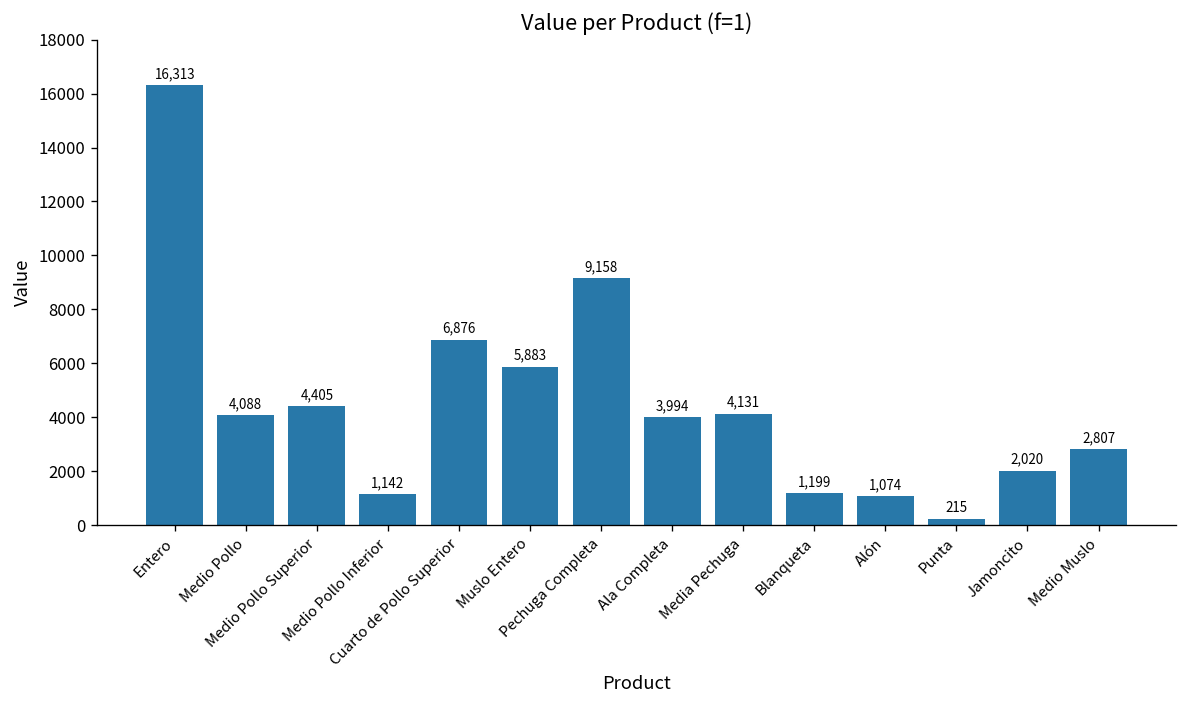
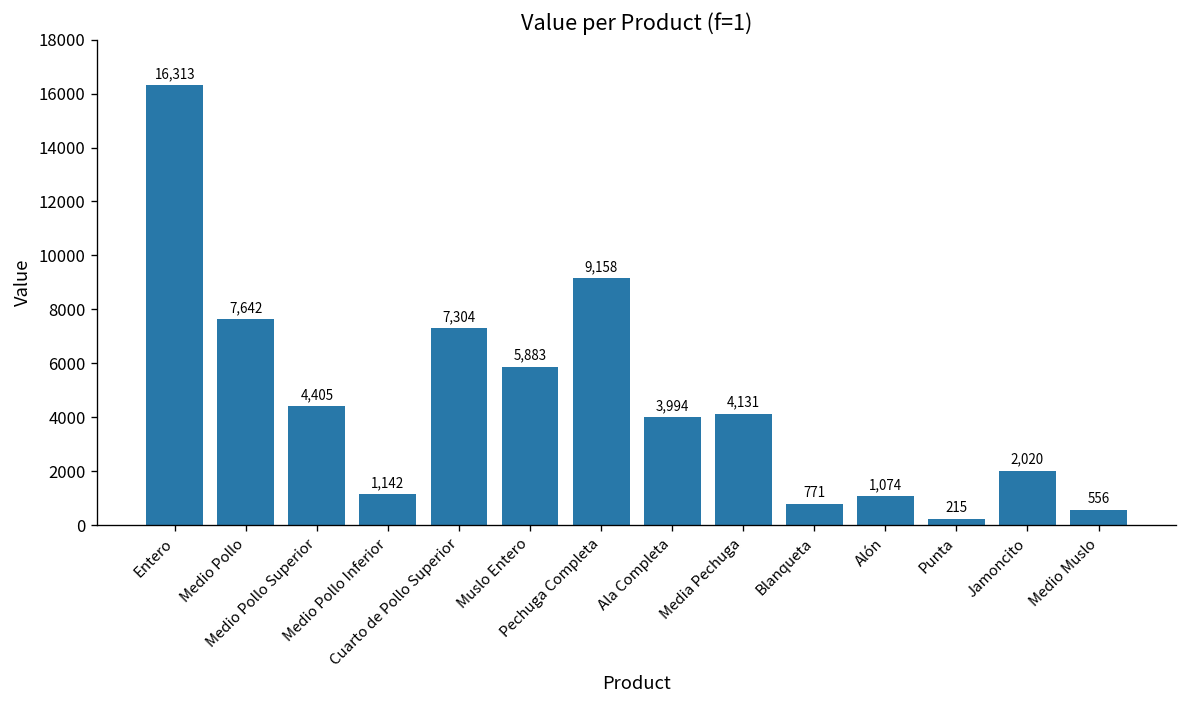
  {
    "Entero": "16,313",
-   "Medio Pollo": "4,088",
+   "Medio Pollo": "7,642",
    "Medio Pollo Superior": "4,405",
    "Medio Pollo Inferior": "1,142",
-   "Cuarto de Pollo Superior": "6,876",
+   "Cuarto de Pollo Superior": "7,304",
    "Muslo Entero": "5,883",
    "Pechuga Completa": "9,158",
    "Ala Completa": "3,994",
    "Media Pechuga": "4,131",
-   "Blanqueta": "1,199",
+   "Blanqueta": "771",
    "Alón": "1,074",
    "Punta": "215",
    "Jamoncito": "2,020",
-   "Medio Muslo": "2,807"
+   "Medio Muslo": "556"
  }
